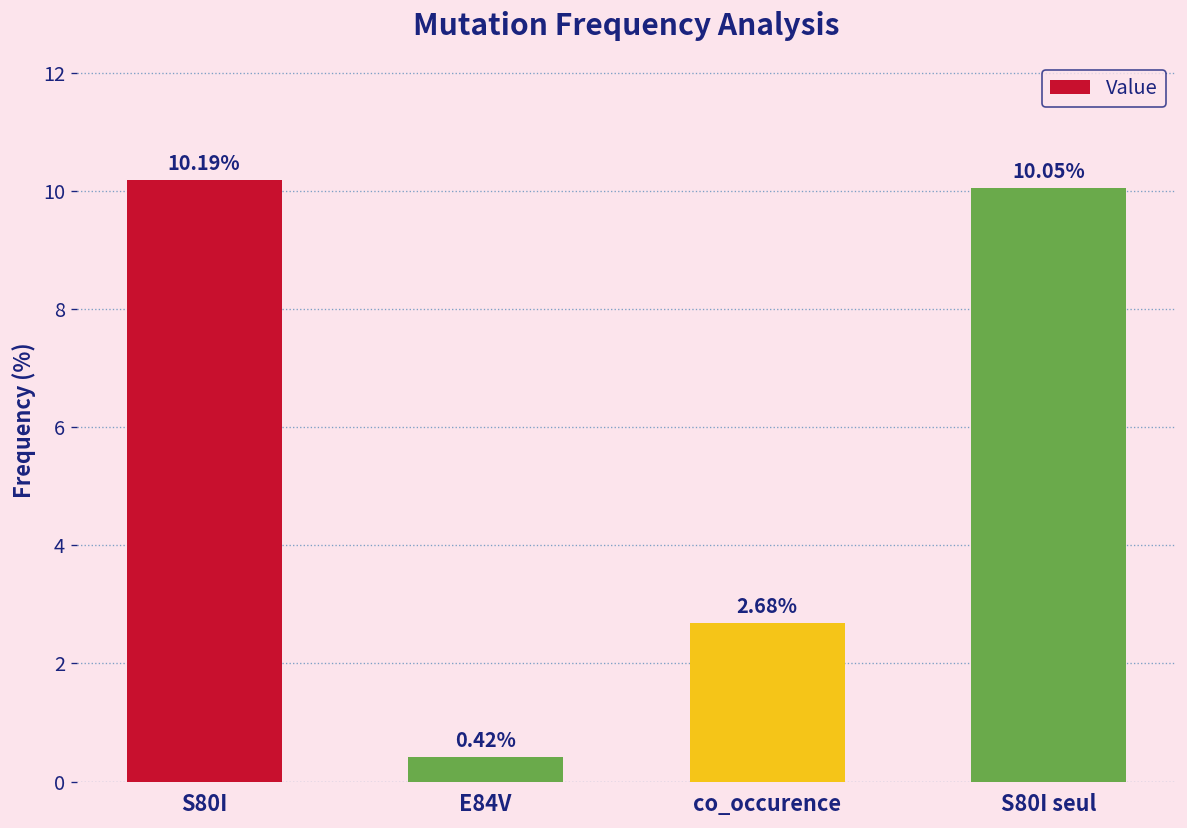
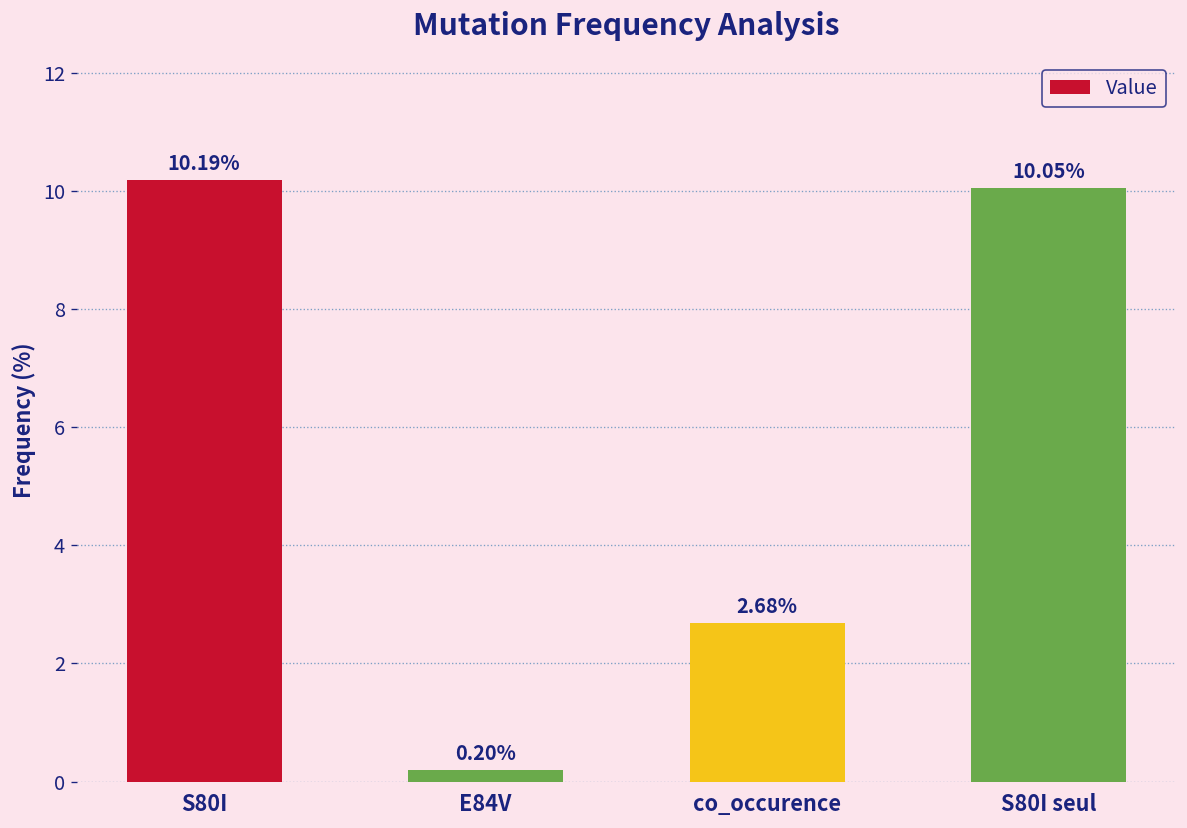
  {
    "S80I": "10.19%",
-   "E84V": "0.42%",
+   "E84V": "0.20%",
    "co_occurence": "2.68%",
    "S80I seul": "10.05%"
  }
